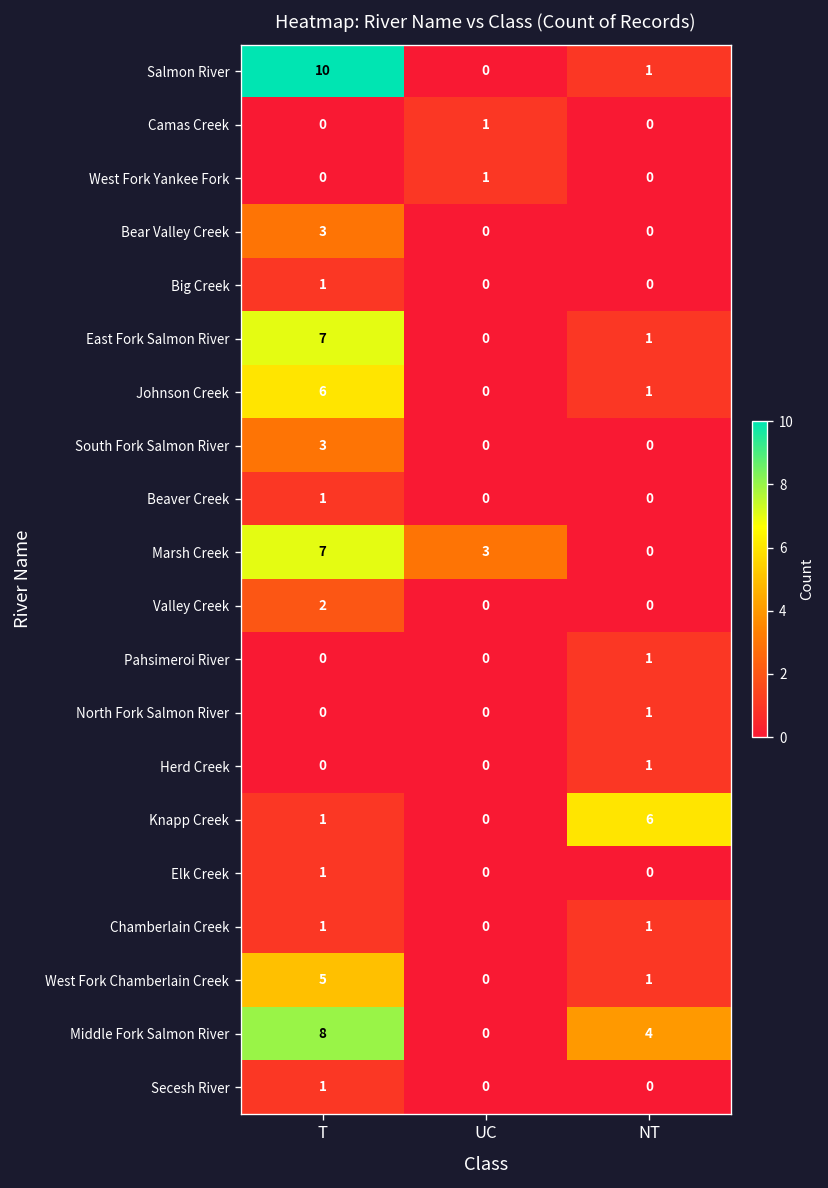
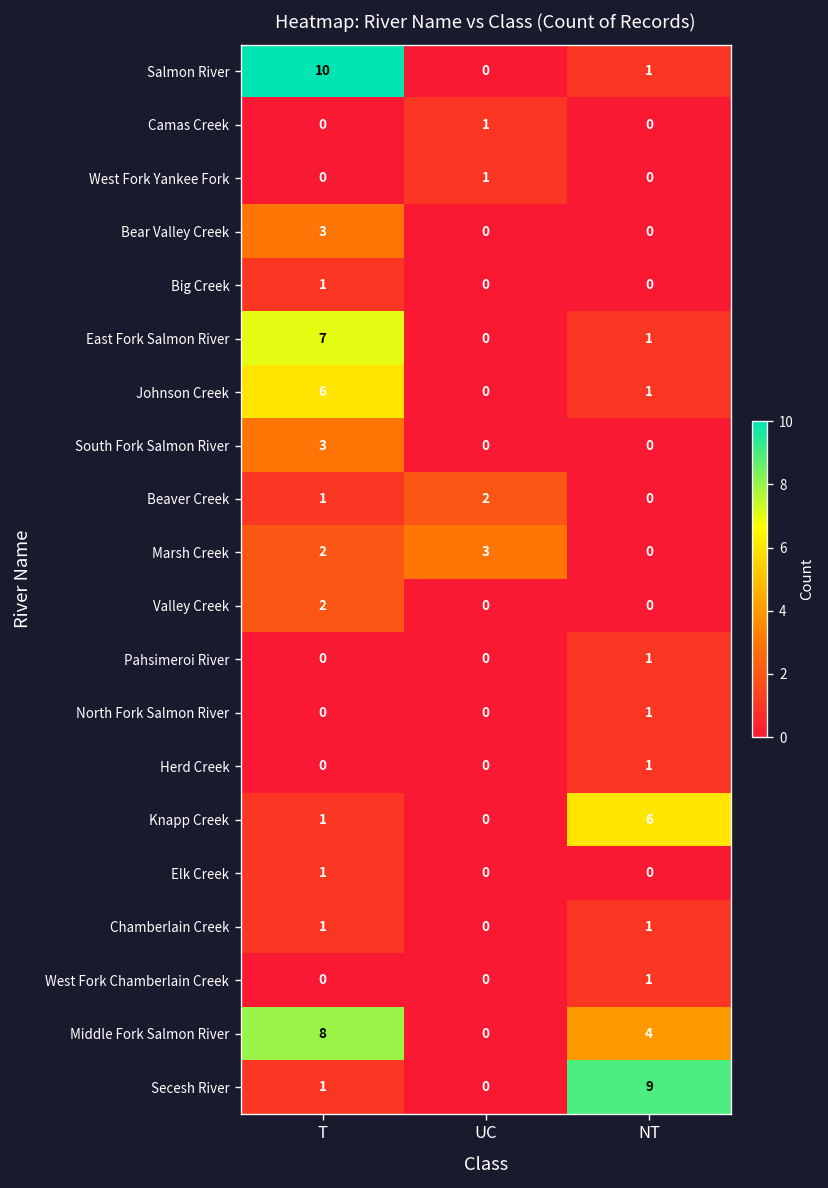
  {
    "Salmon River": {
      "T": 10,
      "UC": 0,
      "NT": 1
    },
    "Camas Creek": {
      "T": 0,
      "UC": 1,
      "NT": 0
    },
    "West Fork Yankee Fork": {
      "T": 0,
      "UC": 1,
      "NT": 0
    },
    "Bear Valley Creek": {
      "T": 3,
      "UC": 0,
      "NT": 0
    },
    "Big Creek": {
      "T": 1,
      "UC": 0,
      "NT": 0
    },
    "East Fork Salmon River": {
      "T": 7,
      "UC": 0,
      "NT": 1
    },
    "Johnson Creek": {
      "T": 6,
      "UC": 0,
      "NT": 1
    },
    "South Fork Salmon River": {
      "T": 3,
      "UC": 0,
      "NT": 0
    },
    "Beaver Creek": {
      "T": 1,
-     "UC": 0,
+     "UC": 2,
      "NT": 0
    },
    "Marsh Creek": {
-     "T": 7,
+     "T": 2,
      "UC": 3,
      "NT": 0
    },
    "Valley Creek": {
      "T": 2,
      "UC": 0,
      "NT": 0
    },
    "Pahsimeroi River": {
      "T": 0,
      "UC": 0,
      "NT": 1
    },
    "North Fork Salmon River": {
      "T": 0,
      "UC": 0,
      "NT": 1
    },
    "Herd Creek": {
      "T": 0,
      "UC": 0,
      "NT": 1
    },
    "Knapp Creek": {
      "T": 1,
      "UC": 0,
      "NT": 6
    },
    "Elk Creek": {
      "T": 1,
      "UC": 0,
      "NT": 0
    },
    "Chamberlain Creek": {
      "T": 1,
      "UC": 0,
      "NT": 1
    },
    "West Fork Chamberlain Creek": {
-     "T": 5,
+     "T": 0,
      "UC": 0,
      "NT": 1
    },
    "Middle Fork Salmon River": {
      "T": 8,
      "UC": 0,
      "NT": 4
    },
    "Secesh River": {
      "T": 1,
      "UC": 0,
-     "NT": 0
+     "NT": 9
    }
  }
